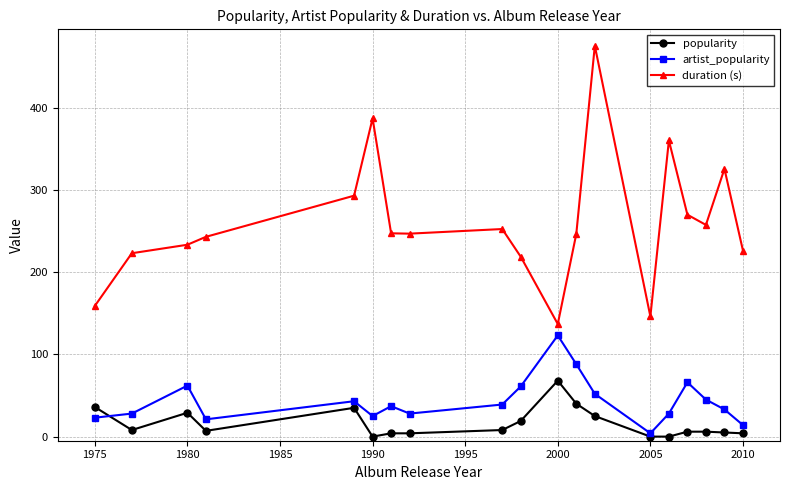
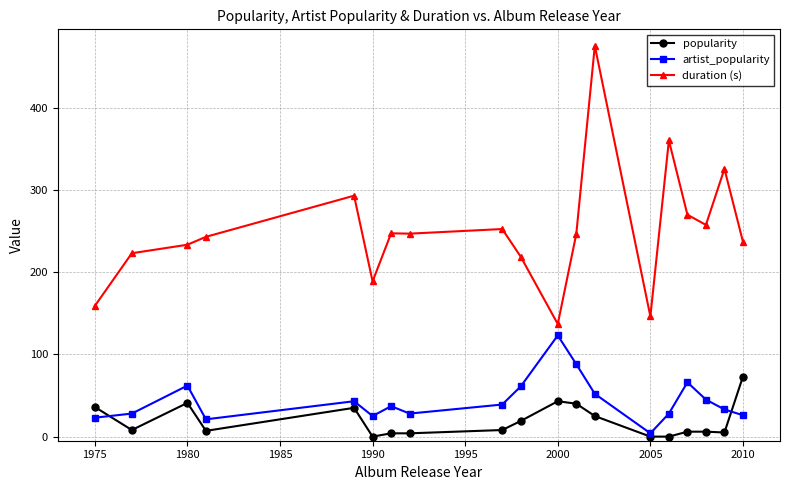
  {
    "popularity": {
      "1975": 40,
-     "1980": 30,
+     "1980": 40,
      "1990": 0,
-     "2000": 70,
+     "2000": 40,
      "2005": 0,
-     "2010": 0
+     "2010": 70
    },
    "artist_popularity": {
      "1975": 20,
      "1980": 60,
      "1990": 30,
      "2000": 120,
      "2005": 0,
-     "2010": 10
+     "2010": 30
    },
    "duration (s)": {
      "1975": 160,
      "1980": 230,
-     "1990": 390,
+     "1990": 190,
      "2000": 140,
      "2005": 150,
-     "2010": 230
+     "2010": 240
    }
  }
